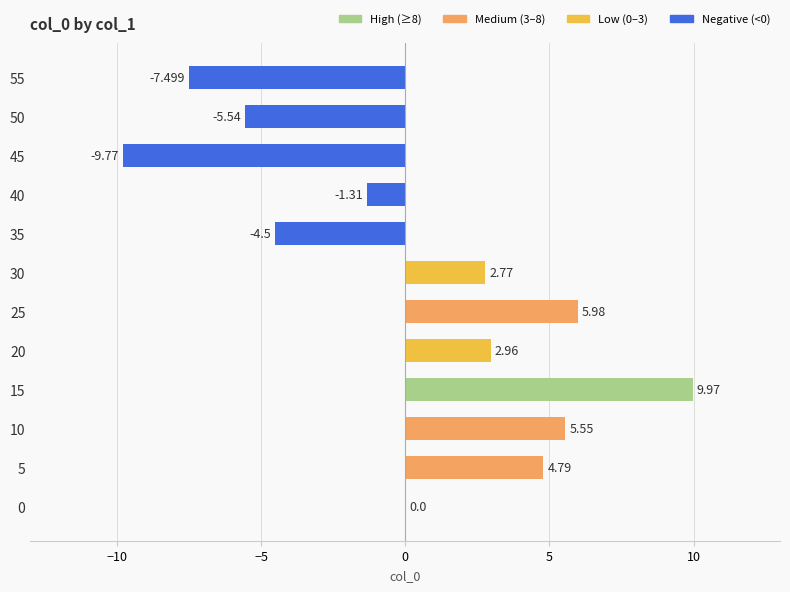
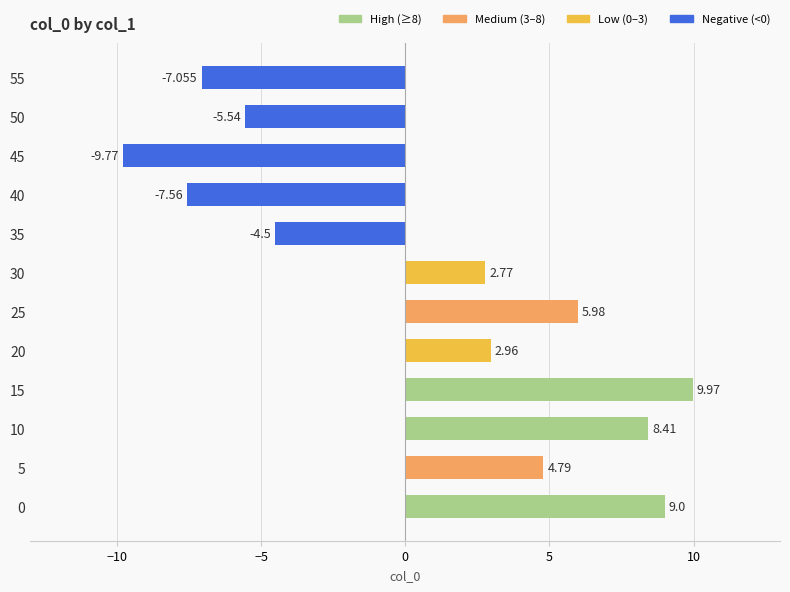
  {
-   "55": -7.499,
+   "55": -7.055,
    "50": -5.54,
    "45": -9.77,
-   "40": -1.31,
+   "40": -7.56,
    "35": -4.5,
    "30": 2.77,
    "25": 5.98,
    "20": 2.96,
    "15": 9.97,
-   "10": 5.55,
+   "10": 8.41,
    "5": 4.79,
-   "0": 0.0
+   "0": 9.0
  }
